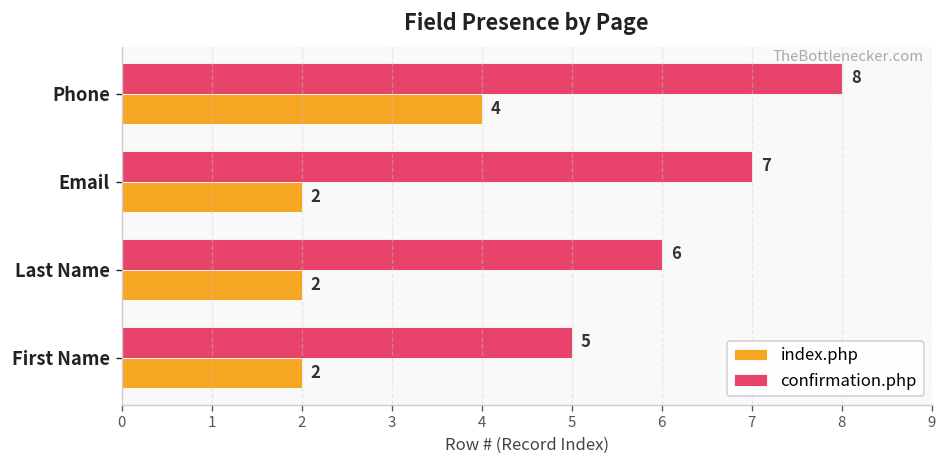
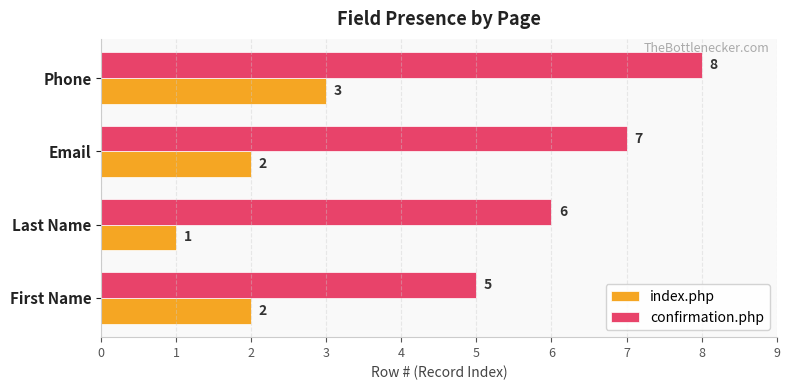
  {
    "index.php": {
-     "Phone": 4,
+     "Phone": 3,
      "Email": 2,
-     "Last Name": 2,
+     "Last Name": 1,
      "First Name": 2
    },
    "confirmation.php": {
      "Phone": 8,
      "Email": 7,
      "Last Name": 6,
      "First Name": 5
    }
  }
